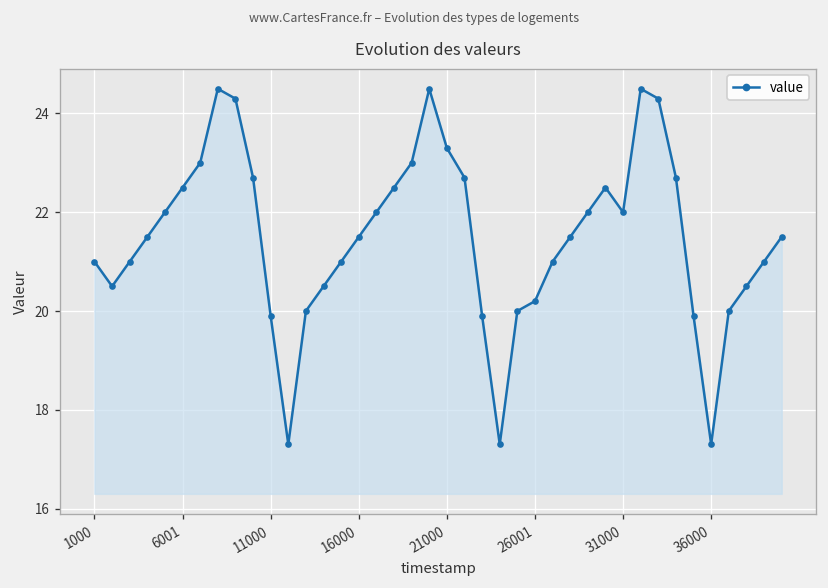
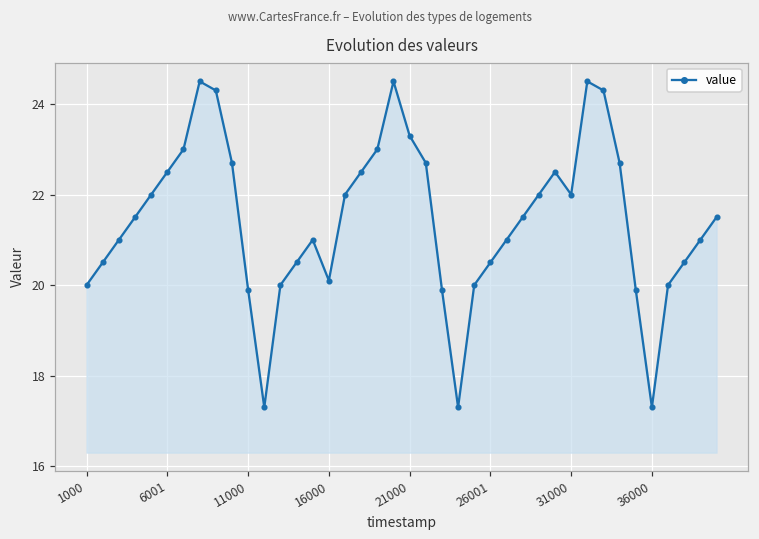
  {
-   "1000": 21,
+   "1000": 20,
    "6001": 22.5,
    "11000": 19.9,
-   "16000": 21.5,
+   "16000": 20.1,
    "21000": 23.3,
-   "26001": 20.2,
+   "26001": 20.5,
    "31000": 22.0,
    "36000": 17.3
  }
